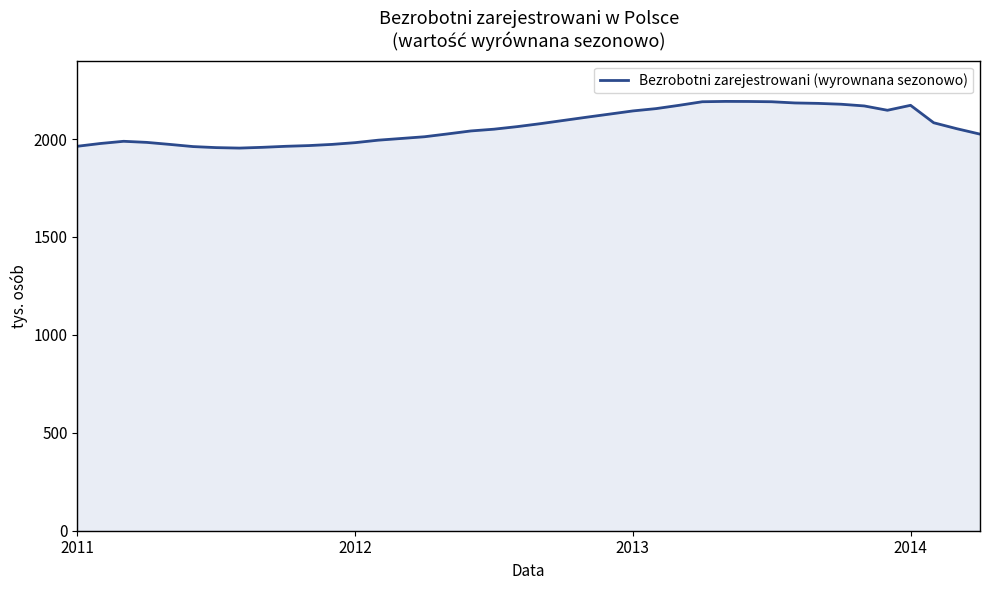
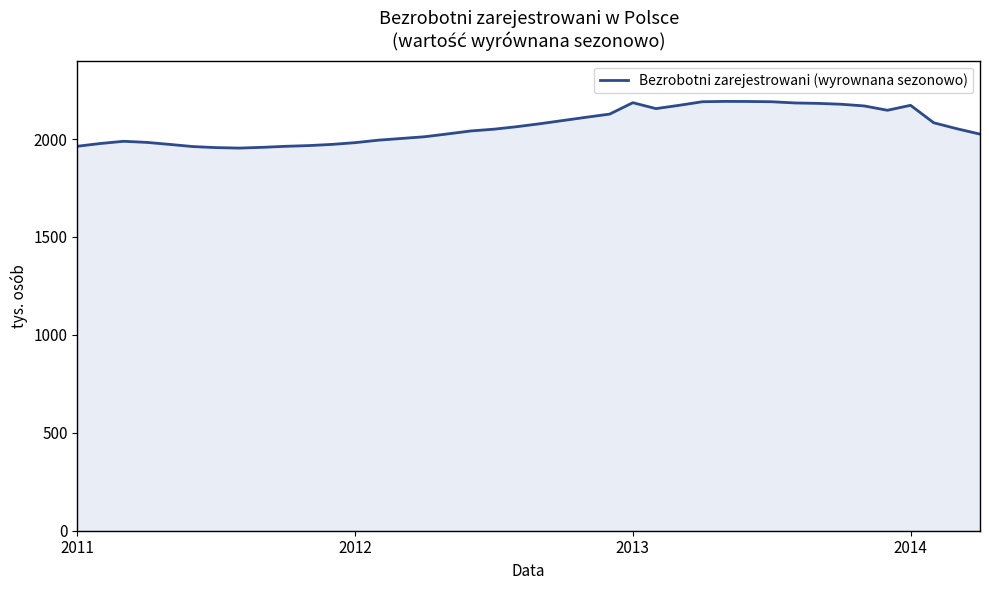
  {
    "2011": 1960,
    "2012": 1980,
-   "2013": 2140,
+   "2013": 2190,
    "2014": 2170
  }
